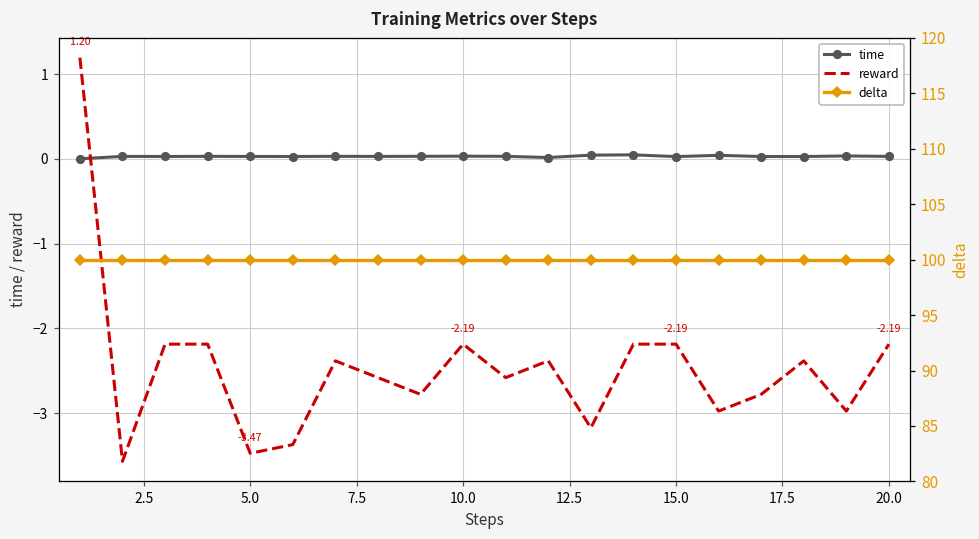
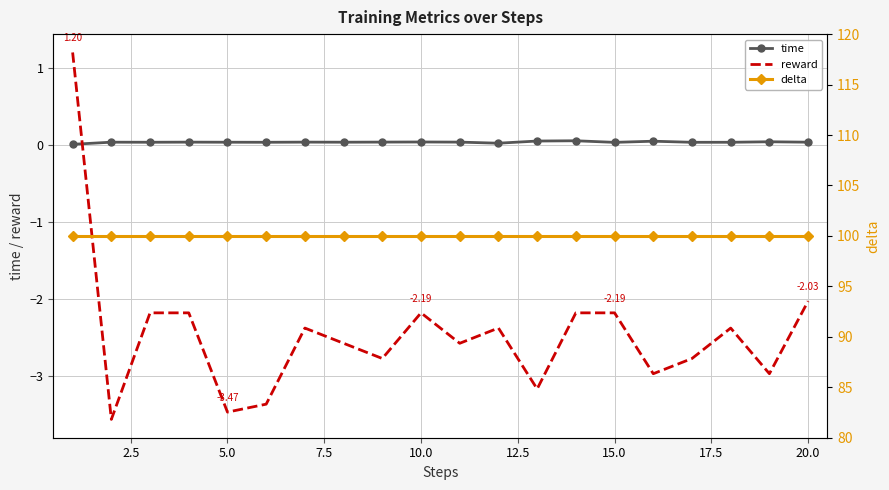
  {
    "reward": {
      "5.0": -3.47,
      "10.0": -2.19,
      "15.0": -2.19,
-     "20.0": -2.19
+     "20.0": -2.03
    }
  }
